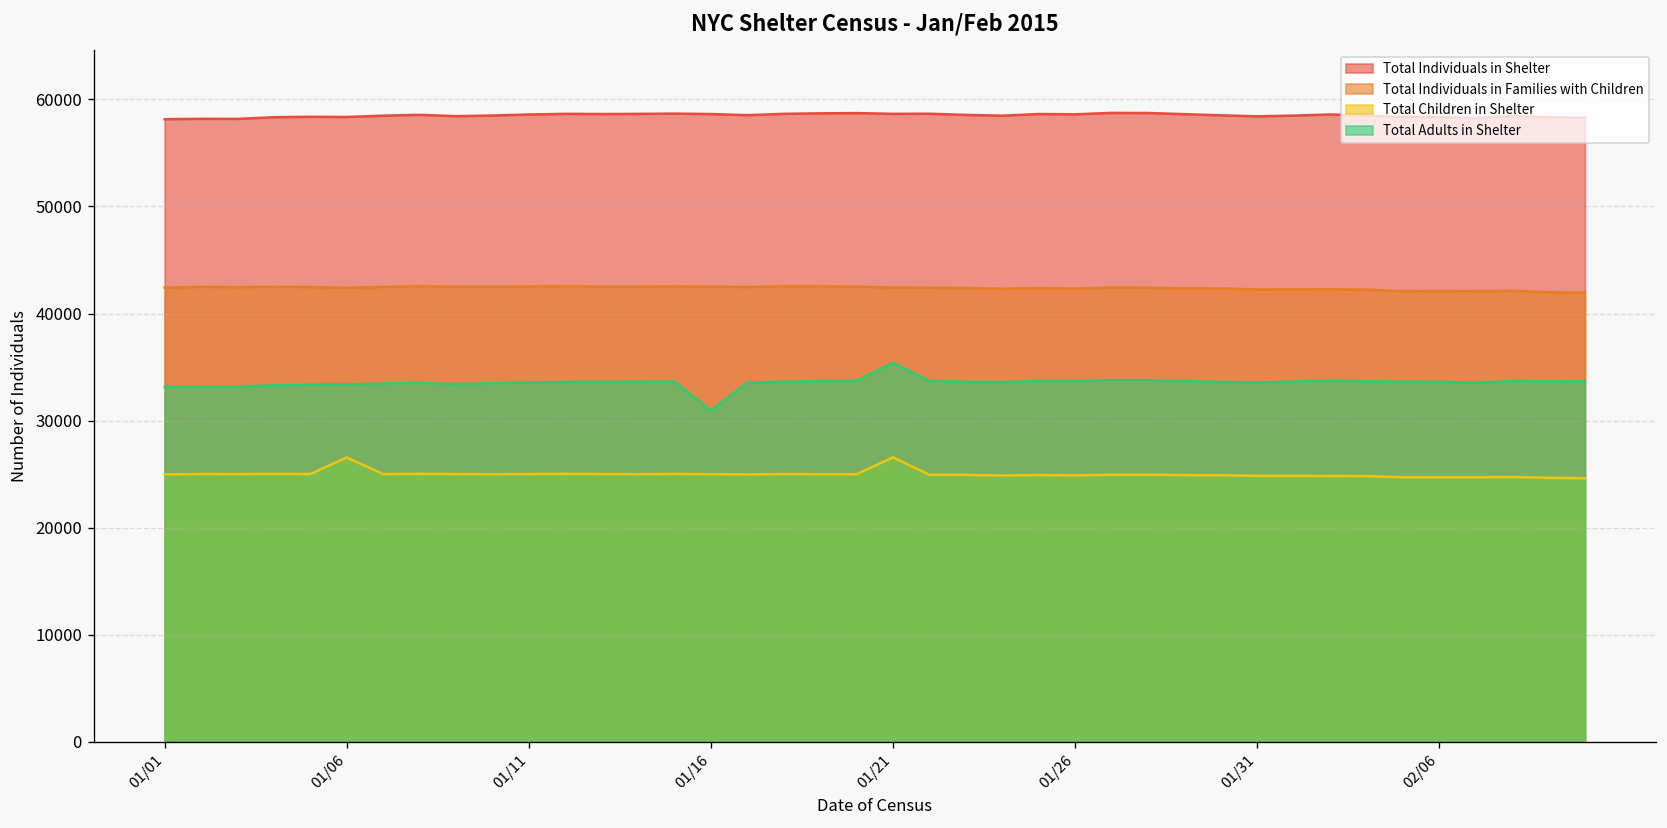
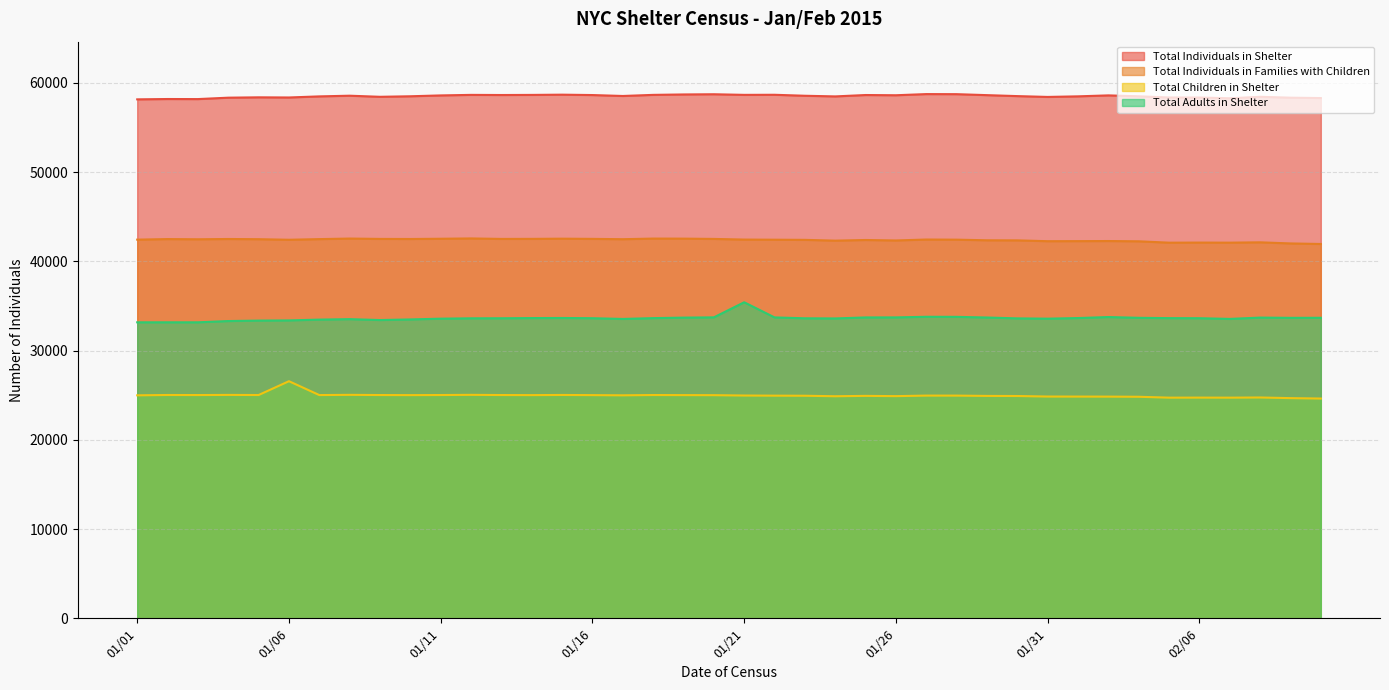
  {
    "Total Children in Shelter": {
      "01/01": 25000,
      "01/06": 27000,
      "01/11": 25000,
      "01/16": 25000,
-     "01/21": 27000,
+     "01/21": 25000,
      "01/26": 25000,
      "01/31": 25000,
      "02/06": 25000
    },
    "Total Adults in Shelter": {
      "01/01": 33000,
      "01/06": 33000,
      "01/11": 34000,
-     "01/16": 31000,
+     "01/16": 34000,
      "01/21": 35000,
      "01/26": 34000,
      "01/31": 34000,
      "02/06": 34000
    }
  }
